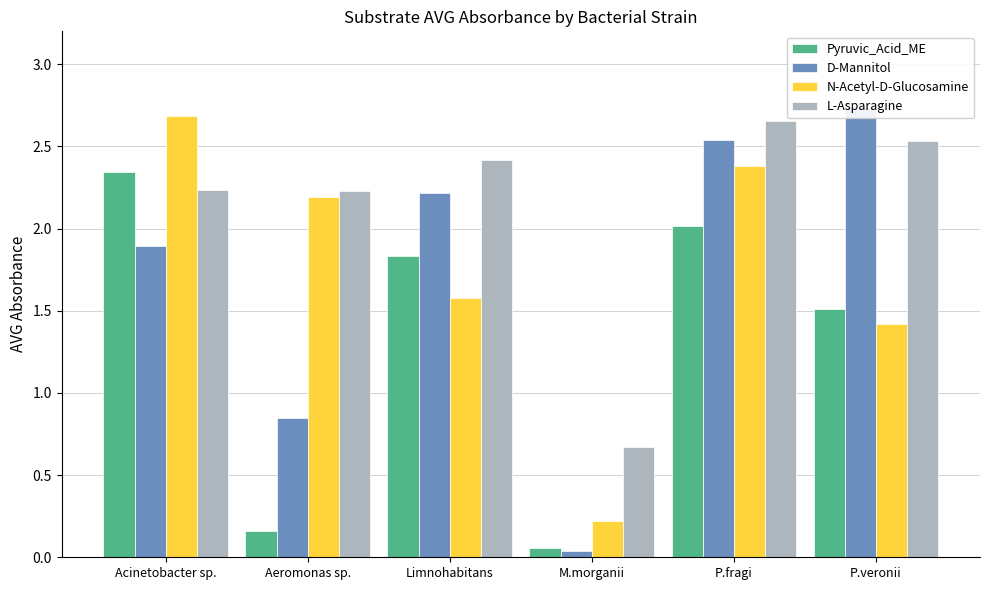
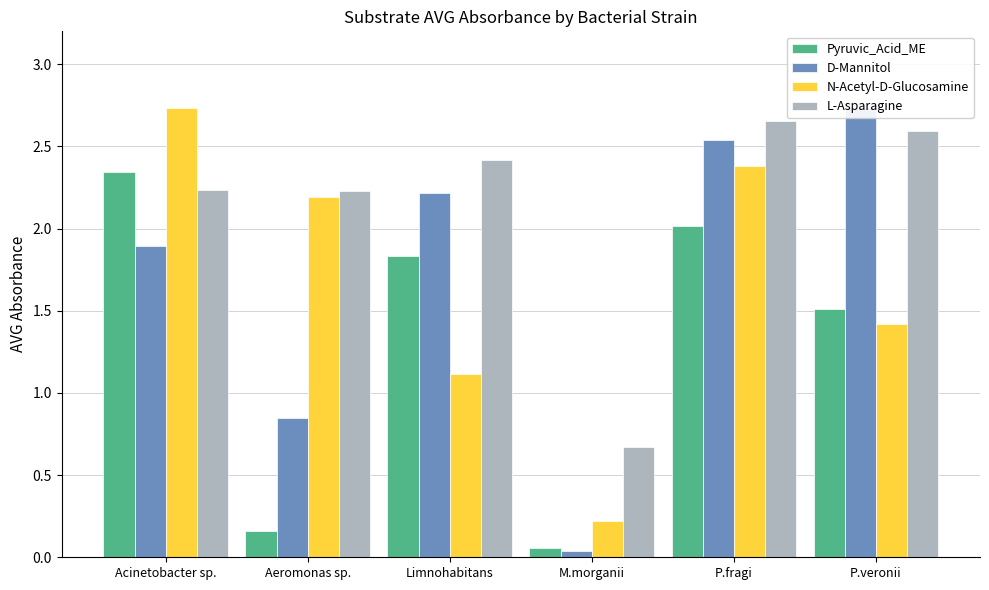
  {
    "Pyruvic_Acid_ME": {
      "Acinetobacter sp.": 2.34,
      "Aeromonas sp.": 0.16,
      "Limnohabitans": 1.83,
      "M.morganii": 0.06,
      "P.fragi": 2.02,
      "P.veronii": 1.51
    },
    "D-Mannitol": {
      "Acinetobacter sp.": 1.89,
      "Aeromonas sp.": 0.85,
      "Limnohabitans": 2.22,
      "M.morganii": 0.04,
      "P.fragi": 2.54
    },
    "N-Acetyl-D-Glucosamine": {
-     "Acinetobacter sp.": 2.68,
+     "Acinetobacter sp.": 2.73,
      "Aeromonas sp.": 2.19,
-     "Limnohabitans": 1.57,
+     "Limnohabitans": 1.12,
      "M.morganii": 0.22,
      "P.fragi": 2.38,
      "P.veronii": 1.42
    },
    "L-Asparagine": {
      "Acinetobacter sp.": 2.23,
      "Aeromonas sp.": 2.23,
      "Limnohabitans": 2.42,
      "M.morganii": 0.67,
      "P.fragi": 2.66,
-     "P.veronii": 2.53
+     "P.veronii": 2.60
    }
  }
